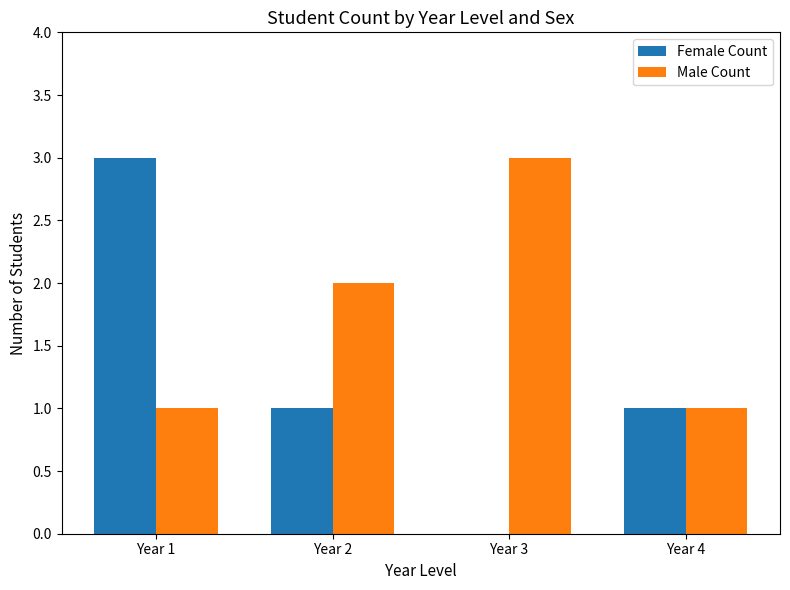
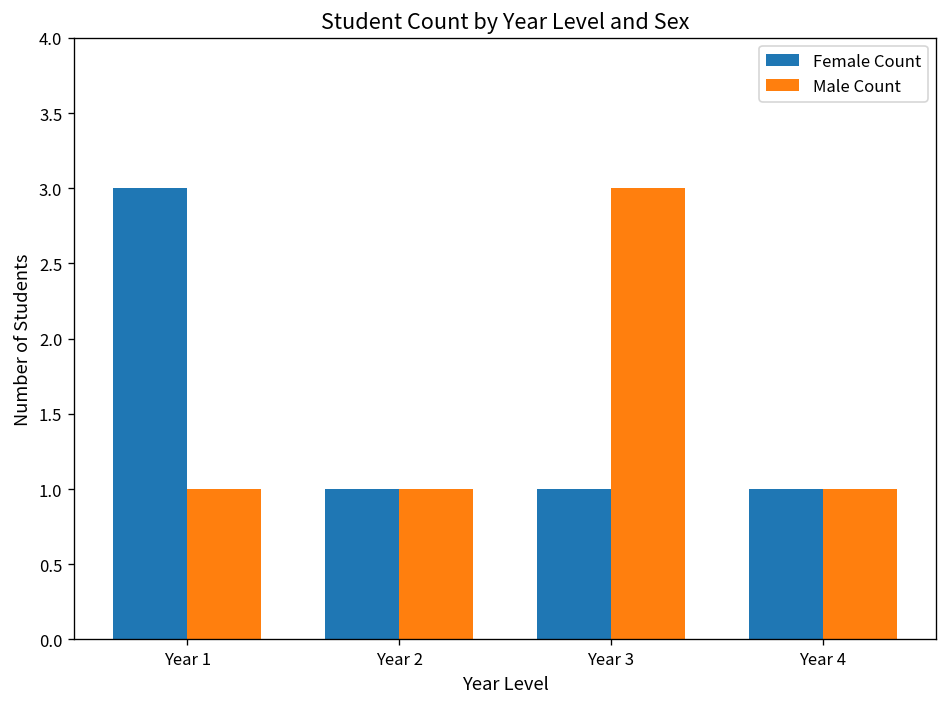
  {
    "Female Count": {
      "Year 1": 3,
      "Year 2": 1,
-     "Year 3": 0,
+     "Year 3": 1,
      "Year 4": 1
    },
    "Male Count": {
      "Year 1": 1,
-     "Year 2": 2,
+     "Year 2": 1,
      "Year 3": 3,
      "Year 4": 1
    }
  }
